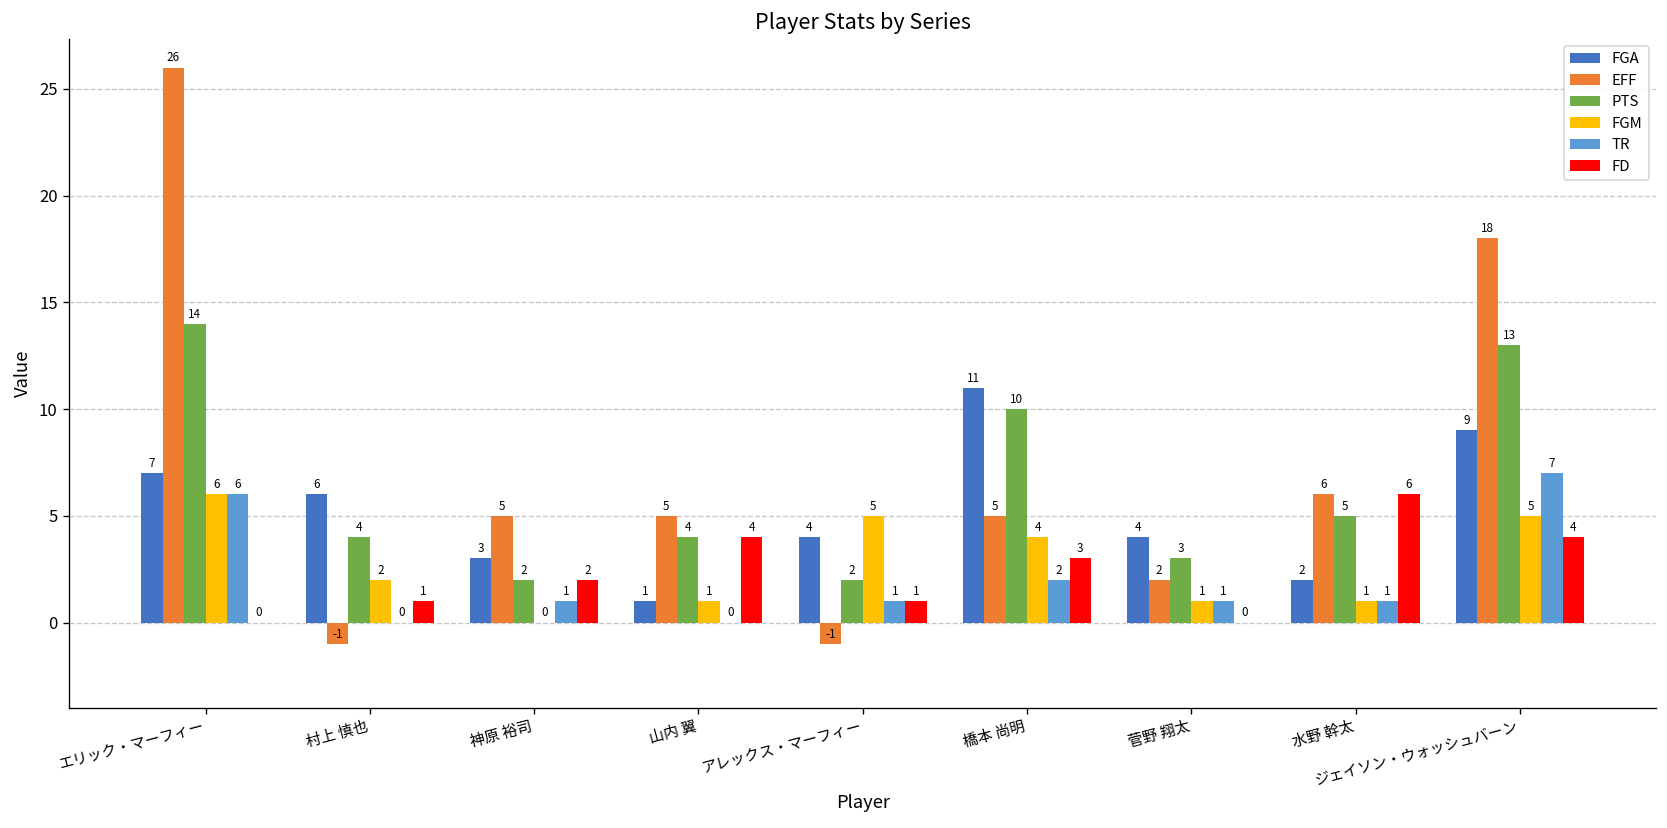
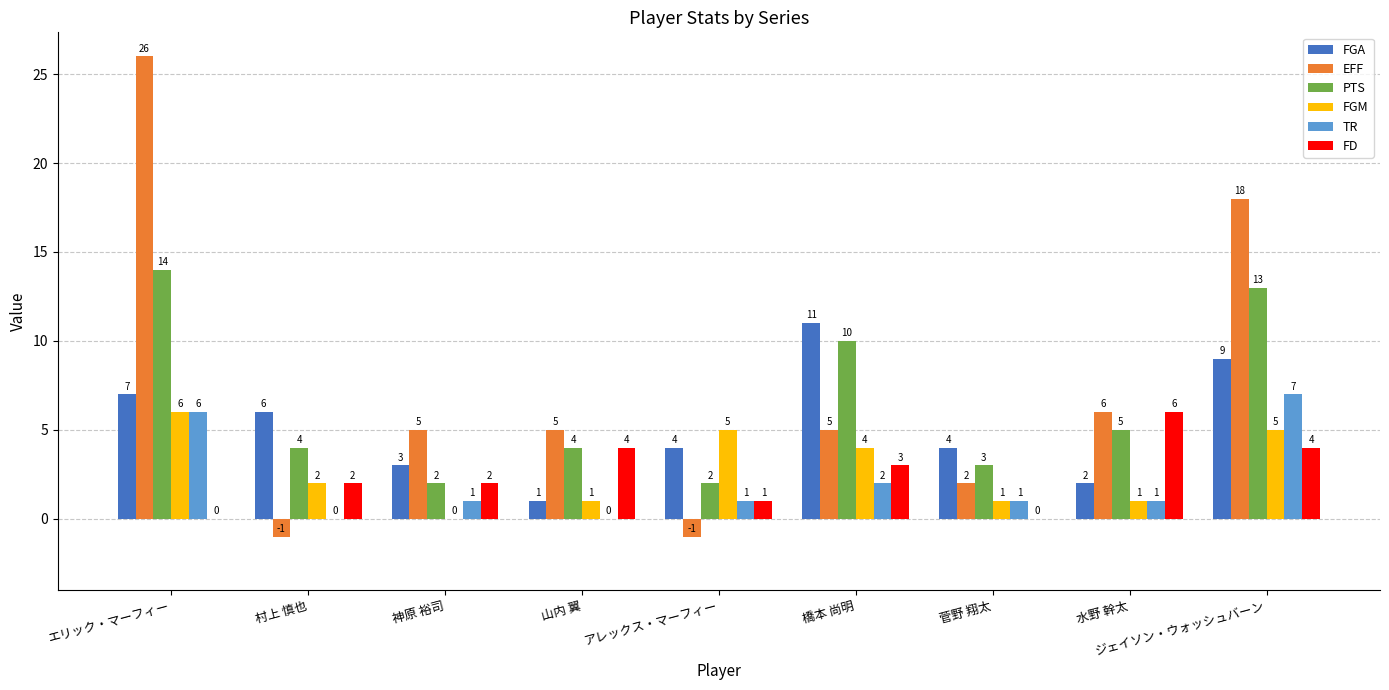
  {
    "EFF": {
      "エリック・マーフィー": 26,
      "村上 慎也": -1,
      "神原 裕司": 5,
      "山内 翼": 5,
      "アレックス・マーフィー": -1,
      "橋本 尚明": 5,
      "菅野 翔太": 2,
      "水野 幹太": 6,
      "ジェイソン・ウォッシュバーン": 18
    },
    "PTS": {
      "エリック・マーフィー": 14,
      "村上 慎也": 4,
      "神原 裕司": 2,
      "山内 翼": 4,
      "アレックス・マーフィー": 2,
      "橋本 尚明": 10,
      "菅野 翔太": 3,
      "水野 幹太": 5,
      "ジェイソン・ウォッシュバーン": 13
    },
    "FGM": {
      "エリック・マーフィー": 6,
      "村上 慎也": 2,
      "神原 裕司": 0,
      "山内 翼": 1,
      "アレックス・マーフィー": 5,
      "橋本 尚明": 4,
      "菅野 翔太": 1,
      "水野 幹太": 1,
      "ジェイソン・ウォッシュバーン": 5
    },
    "FD": {
      "エリック・マーフィー": 0,
-     "村上 慎也": 1,
+     "村上 慎也": 2,
      "神原 裕司": 2,
      "山内 翼": 4,
      "アレックス・マーフィー": 1,
      "橋本 尚明": 3,
      "菅野 翔太": 0,
      "水野 幹太": 6,
      "ジェイソン・ウォッシュバーン": 4
    }
  }
